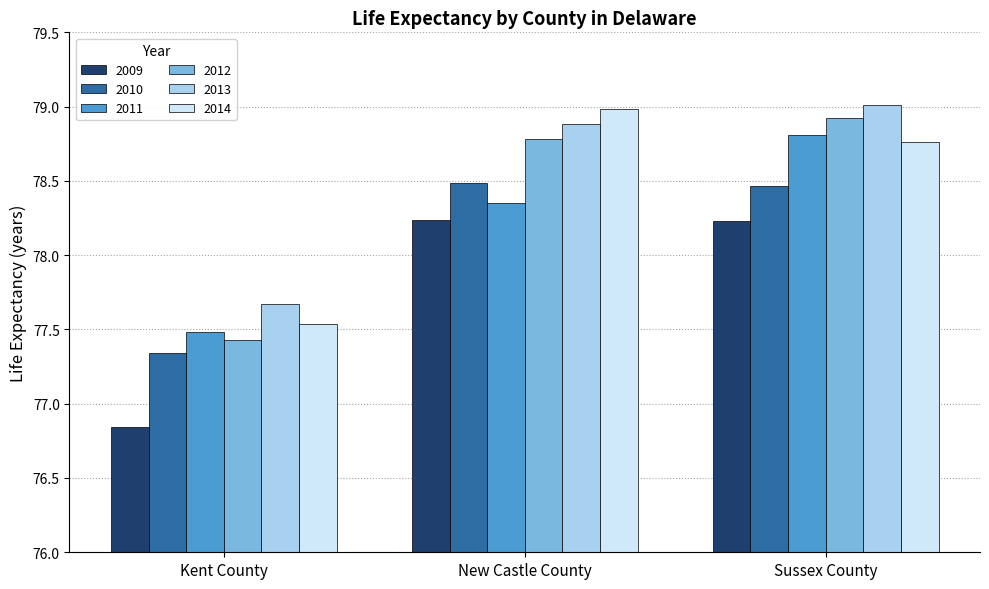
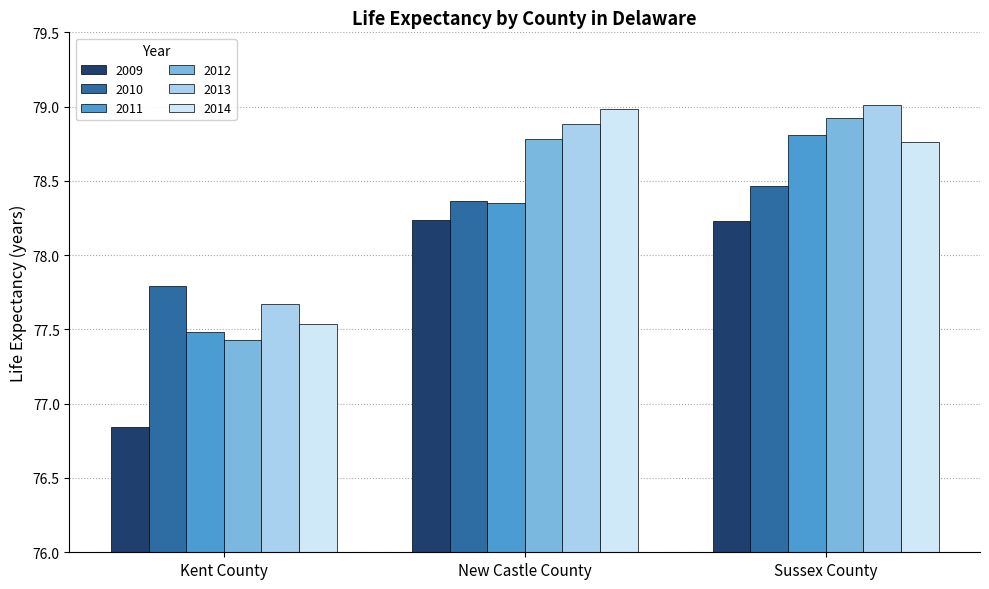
  {
    "2009": {
      "Kent County": 76.85,
      "New Castle County": 78.24,
      "Sussex County": 78.23
    },
    "2010": {
-     "Kent County": 77.34,
-     "New Castle County": 78.49,
+     "Kent County": 77.80,
+     "New Castle County": 78.37,
      "Sussex County": 78.46
    }
  }
